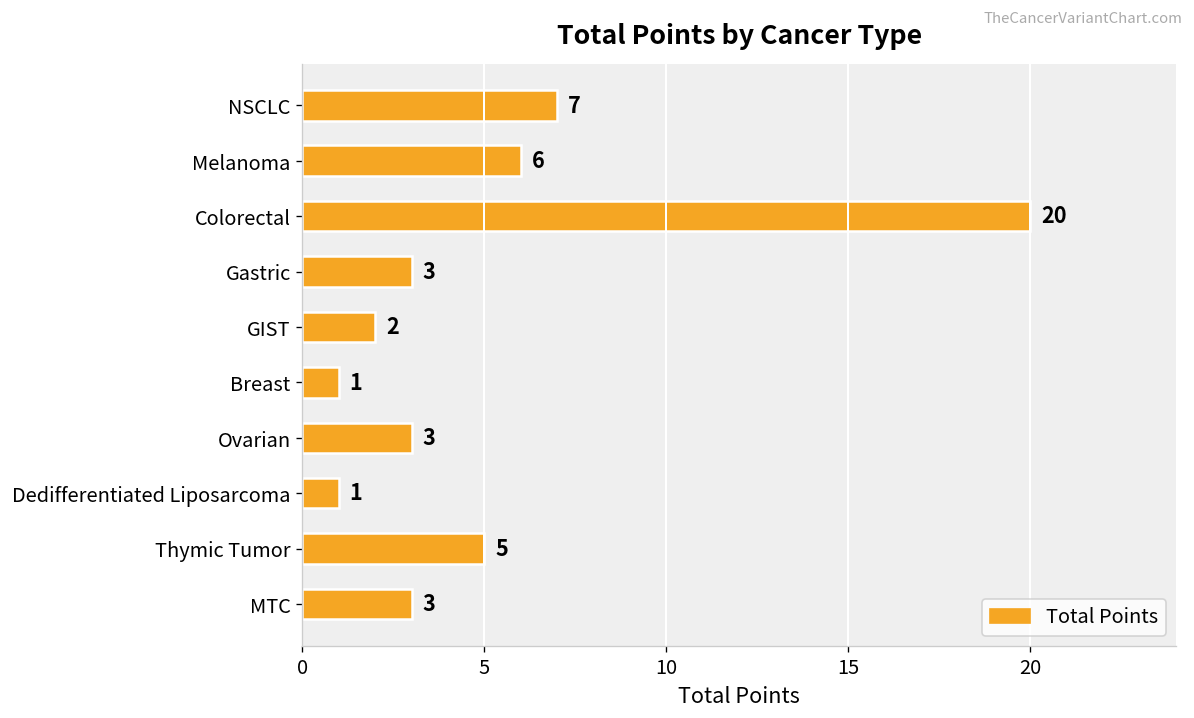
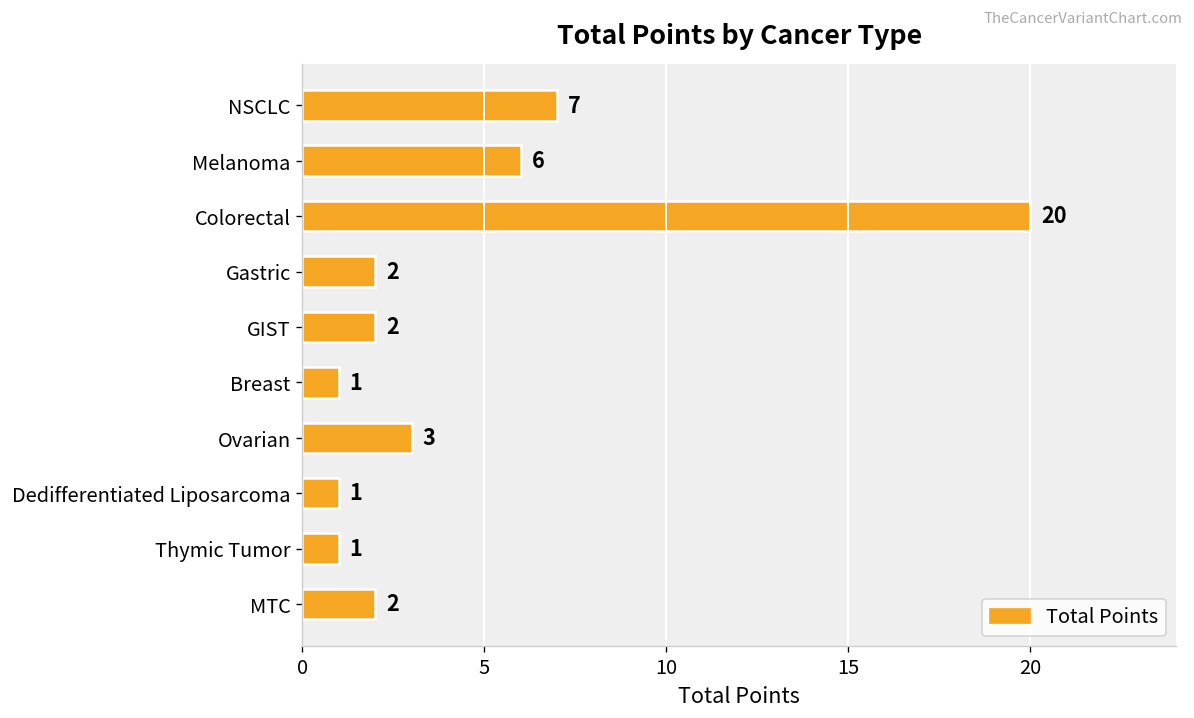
  {
    "NSCLC": 7,
    "Melanoma": 6,
    "Colorectal": 20,
-   "Gastric": 3,
+   "Gastric": 2,
    "GIST": 2,
    "Breast": 1,
    "Ovarian": 3,
    "Dedifferentiated Liposarcoma": 1,
-   "Thymic Tumor": 5,
-   "MTC": 3
+   "Thymic Tumor": 1,
+   "MTC": 2
  }
